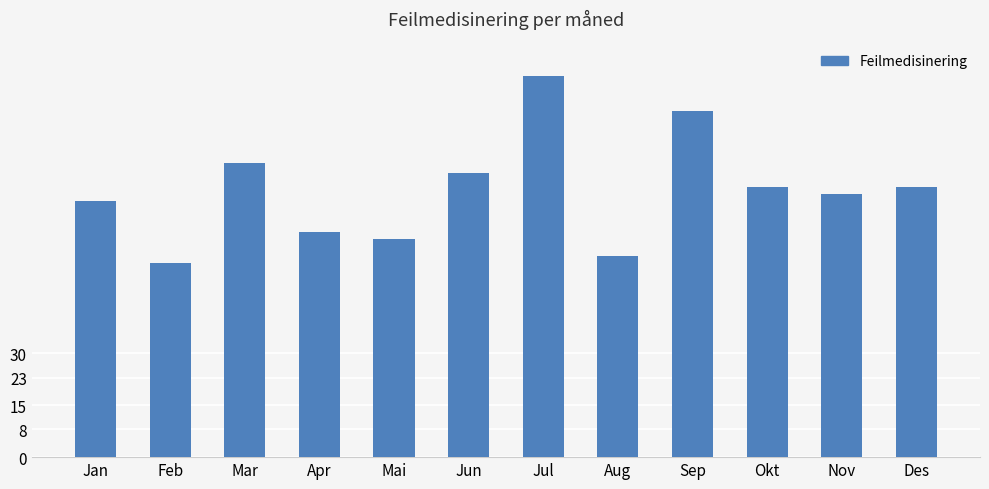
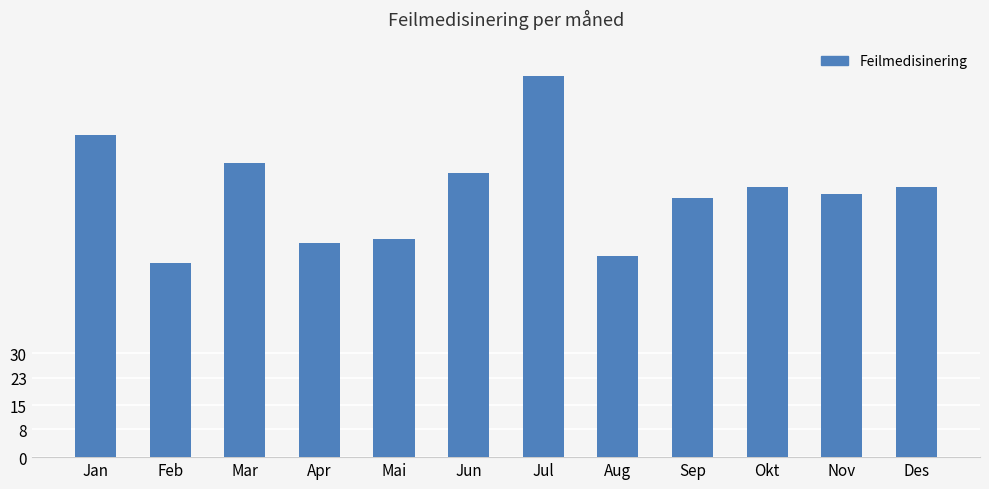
  {
-   "Jan": 74,
+   "Jan": 93,
    "Feb": 56,
    "Mar": 85,
-   "Apr": 65,
+   "Apr": 62,
    "Mai": 63,
    "Jun": 82,
    "Jul": 110,
    "Aug": 58,
-   "Sep": 100,
+   "Sep": 75,
    "Okt": 78,
    "Nov": 76,
    "Des": 78
  }
